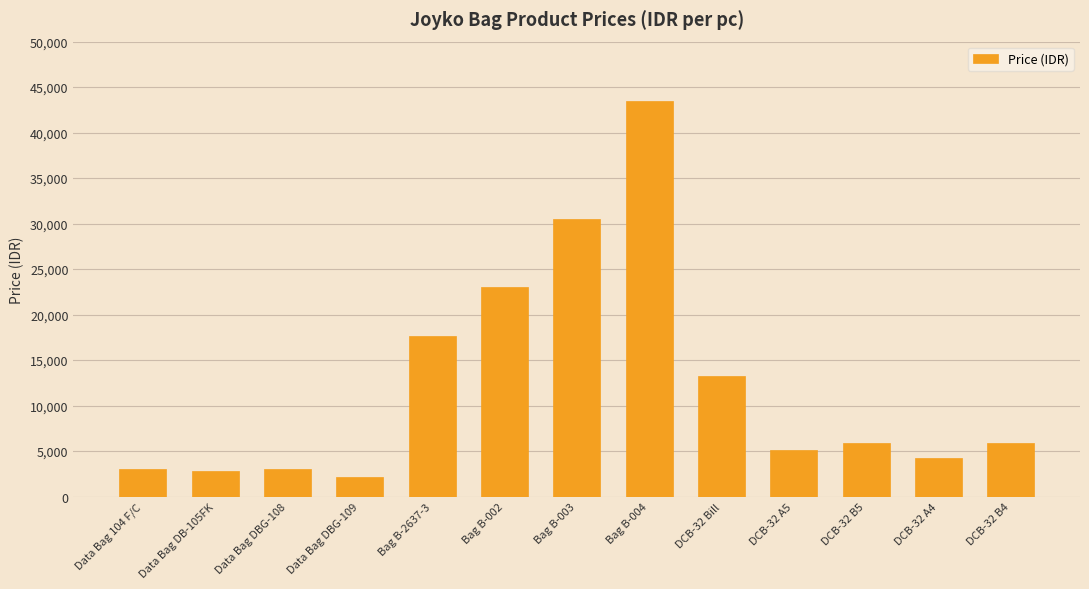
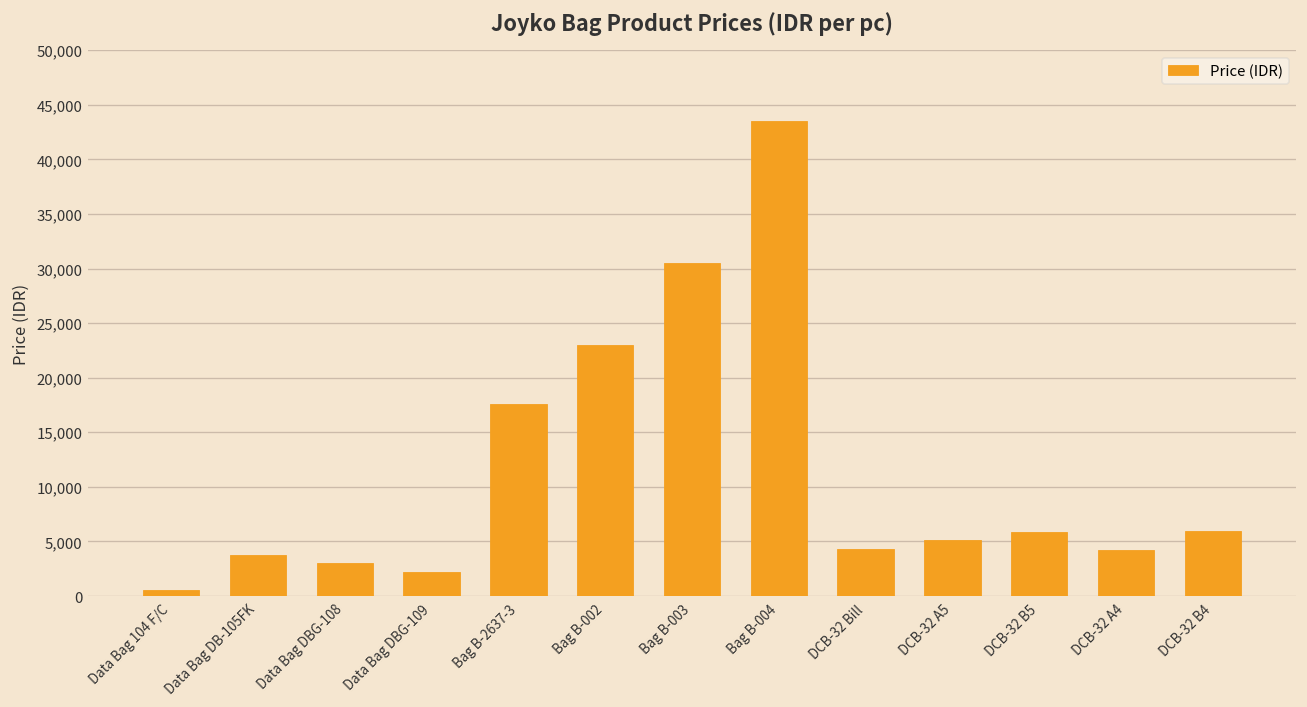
  {
-   "Data Bag 104 F/C": "3,000",
-   "Data Bag DB-105FK": "3,000",
+   "Data Bag 104 F/C": "1,000",
+   "Data Bag DB-105FK": "4,000",
    "Data Bag DBG-108": "3,000",
    "Data Bag DBG-109": "2,000",
    "Bag B-2637-3": "18,000",
    "Bag B-002": "23,000",
    "Bag B-003": "31,000",
    "Bag B-004": "44,000",
-   "DCB-32 Bill": "13,000",
+   "DCB-32 Bill": "4,000",
    "DCB-32 A5": "5,000",
    "DCB-32 B5": "6,000",
    "DCB-32 A4": "4,000",
    "DCB-32 B4": "6,000"
  }
